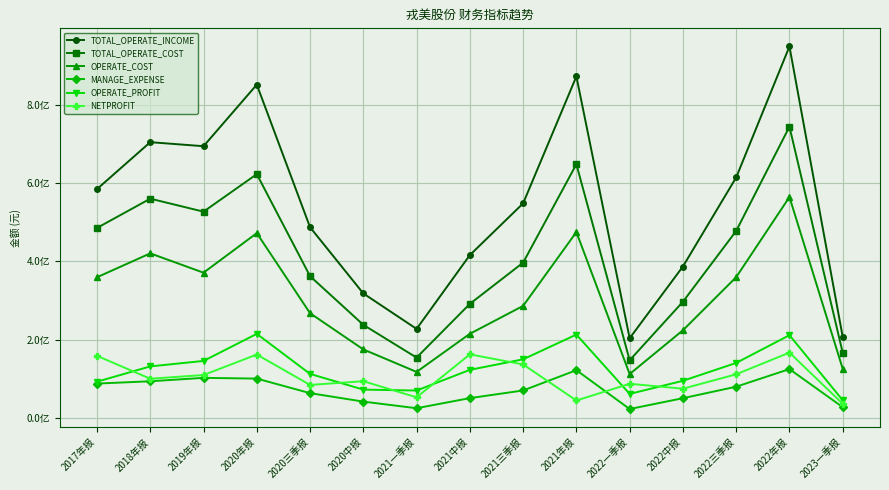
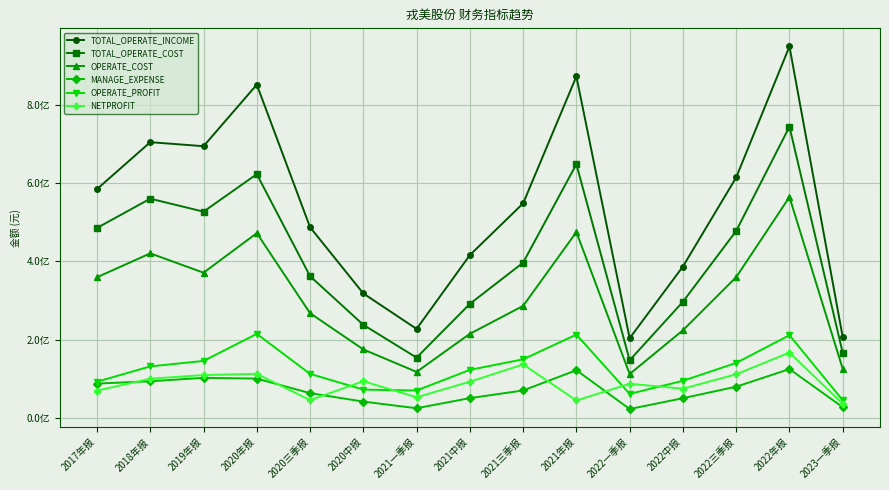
  {
    "NETPROFIT": {
-     "2017年报": "1.6亿",
+     "2017年报": "0.7亿",
      "2018年报": "1.0亿",
      "2019年报": "1.1亿",
-     "2020年报": "1.6亿",
-     "2020三季报": "0.8亿",
+     "2020年报": "1.1亿",
+     "2020三季报": "0.5亿",
      "2020中报": "0.9亿",
      "2021一季报": "0.5亿",
-     "2021中报": "1.6亿",
+     "2021中报": "0.9亿",
      "2021三季报": "1.4亿",
      "2021年报": "0.4亿",
      "2022一季报": "0.9亿",
      "2022中报": "0.7亿",
      "2022三季报": "1.1亿",
      "2022年报": "1.7亿",
      "2023一季报": "0.4亿"
    }
  }
